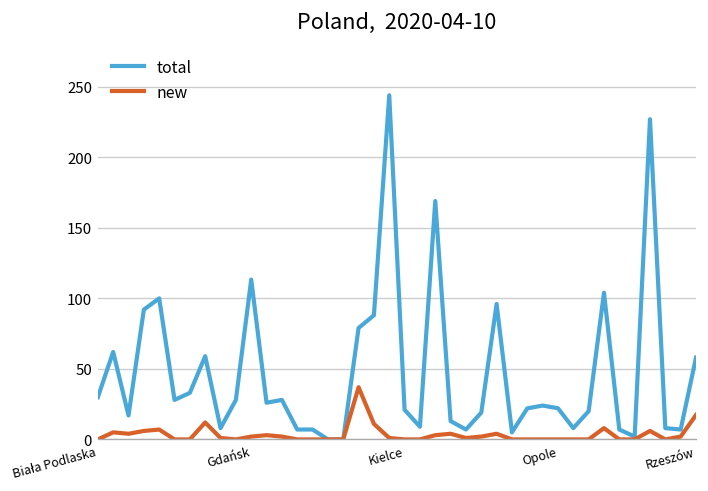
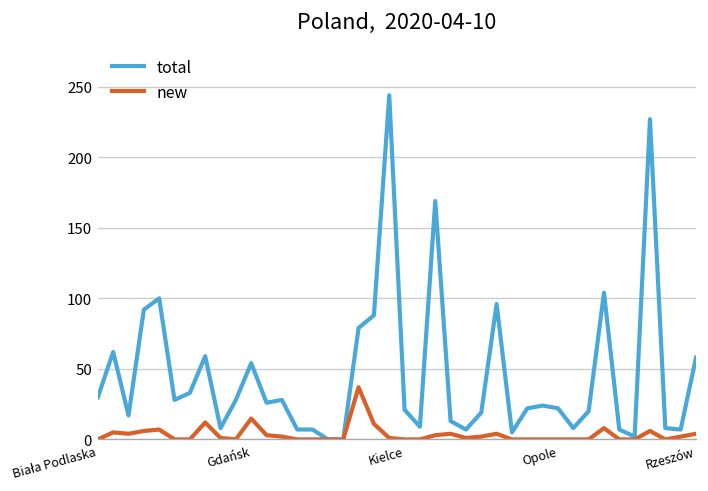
  {
    "total": {
      "Biała Podlaska": 30,
-     "Gdańsk": 113,
+     "Gdańsk": 54,
      "Kielce": 21,
      "Opole": 22,
      "Rzeszów": 58
    },
    "new": {
      "Biała Podlaska": 0,
-     "Gdańsk": 2,
+     "Gdańsk": 15,
      "Kielce": 0,
      "Opole": 0,
-     "Rzeszów": 17
+     "Rzeszów": 4
    }
  }
